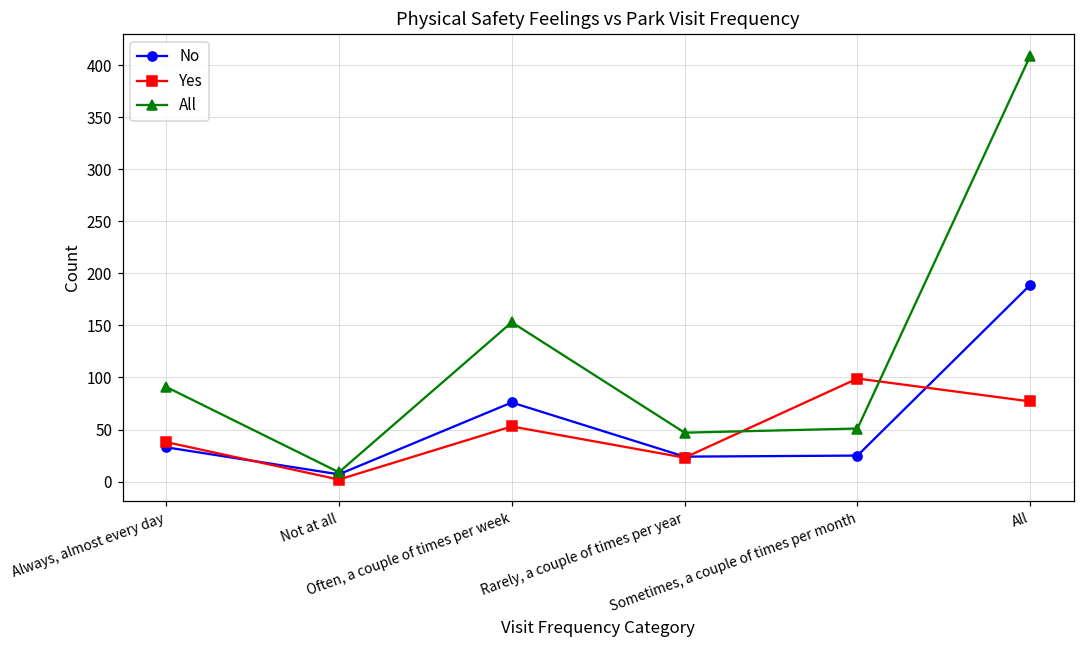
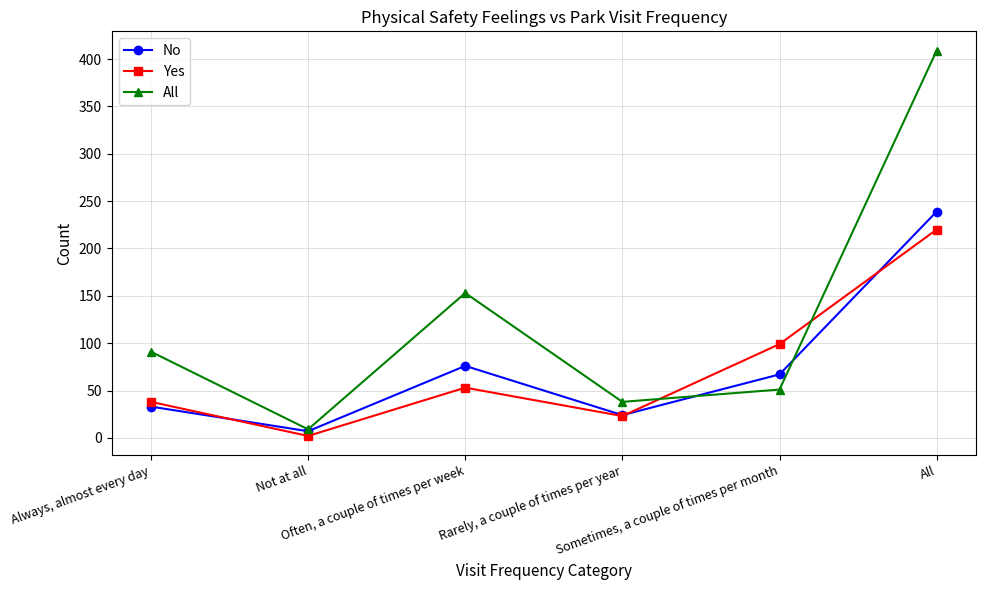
  {
    "No": {
      "Always, almost every day": 30,
      "Often, a couple of times per week": 80,
-     "Sometimes, a couple of times per month": 30,
-     "All": 190
+     "Sometimes, a couple of times per month": 70,
+     "All": 240
    },
    "Yes": {
      "Always, almost every day": 40,
      "Not at all": 0,
      "Often, a couple of times per week": 50,
      "Sometimes, a couple of times per month": 100,
-     "All": 80
+     "All": 220
    },
    "All": {
      "Always, almost every day": 90,
      "Often, a couple of times per week": 150,
-     "Rarely, a couple of times per year": 50,
+     "Rarely, a couple of times per year": 40,
      "Sometimes, a couple of times per month": 50,
      "All": 410
    }
  }
